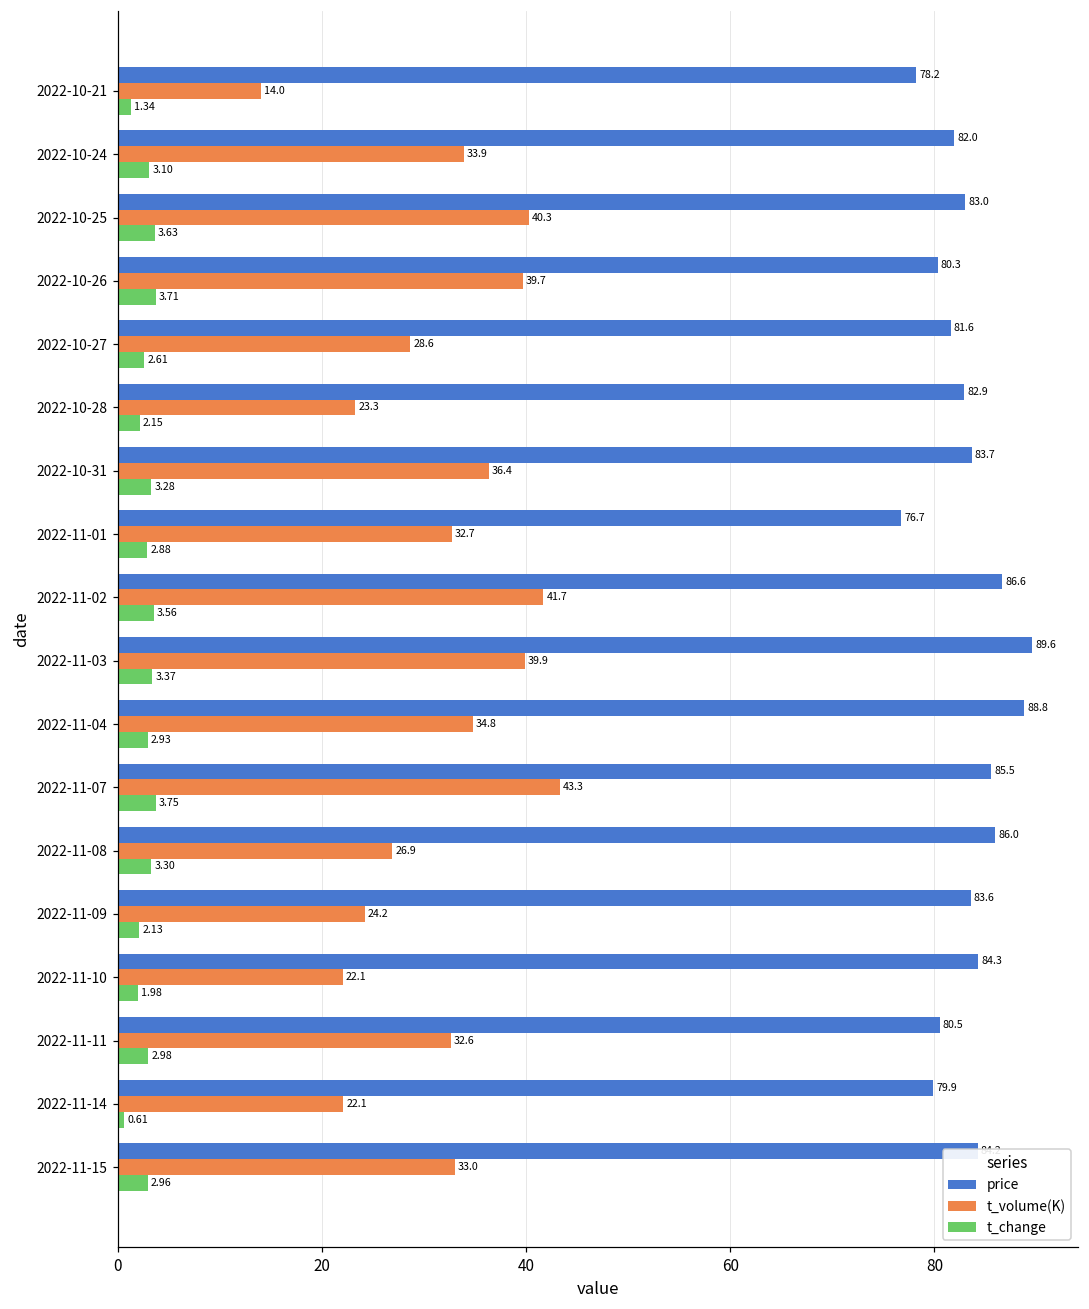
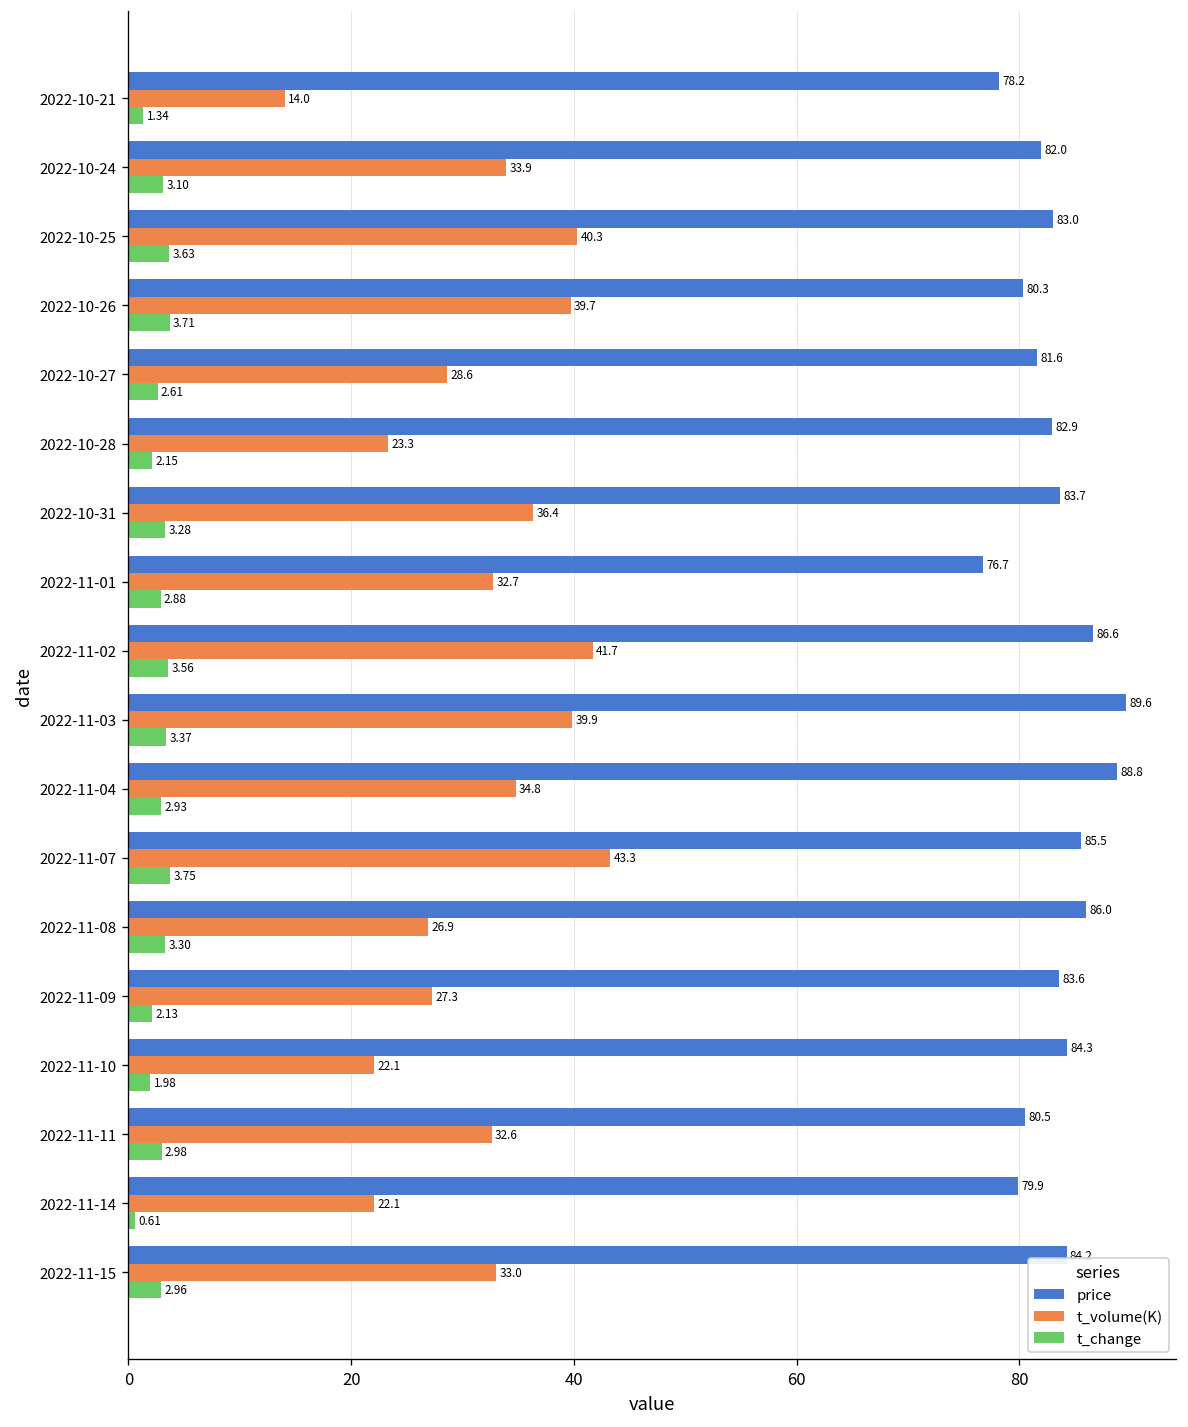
  {
    "price": {
      "2022-10-21": 78.2,
      "2022-10-24": 82.0,
      "2022-10-25": 83.0,
      "2022-10-26": 80.3,
      "2022-10-27": 81.6,
      "2022-10-28": 82.9,
      "2022-10-31": 83.7,
      "2022-11-01": 76.7,
      "2022-11-02": 86.6,
      "2022-11-03": 89.6,
      "2022-11-04": 88.8,
      "2022-11-07": 85.5,
      "2022-11-08": 86.0,
      "2022-11-09": 83.6,
      "2022-11-10": 84.3,
      "2022-11-11": 80.5,
      "2022-11-14": 79.9
    },
    "t_volume(K)": {
      "2022-10-21": 14.0,
      "2022-10-24": 33.9,
      "2022-10-25": 40.3,
      "2022-10-26": 39.7,
      "2022-10-27": 28.6,
      "2022-10-28": 23.3,
      "2022-10-31": 36.4,
      "2022-11-01": 32.7,
      "2022-11-02": 41.7,
      "2022-11-03": 39.9,
      "2022-11-04": 34.8,
      "2022-11-07": 43.3,
      "2022-11-08": 26.9,
-     "2022-11-09": 24.2,
+     "2022-11-09": 27.3,
      "2022-11-10": 22.1,
      "2022-11-11": 32.6,
      "2022-11-14": 22.1,
      "2022-11-15": 33.0
    },
    "t_change": {
      "2022-10-21": 1.34,
      "2022-10-24": 3.10,
      "2022-10-25": 3.63,
      "2022-10-26": 3.71,
      "2022-10-27": 2.61,
      "2022-10-28": 2.15,
      "2022-10-31": 3.28,
      "2022-11-01": 2.88,
      "2022-11-02": 3.56,
      "2022-11-03": 3.37,
      "2022-11-04": 2.93,
      "2022-11-07": 3.75,
      "2022-11-08": 3.30,
      "2022-11-09": 2.13,
      "2022-11-10": 1.98,
      "2022-11-11": 2.98,
      "2022-11-14": 0.61,
      "2022-11-15": 2.96
    }
  }
